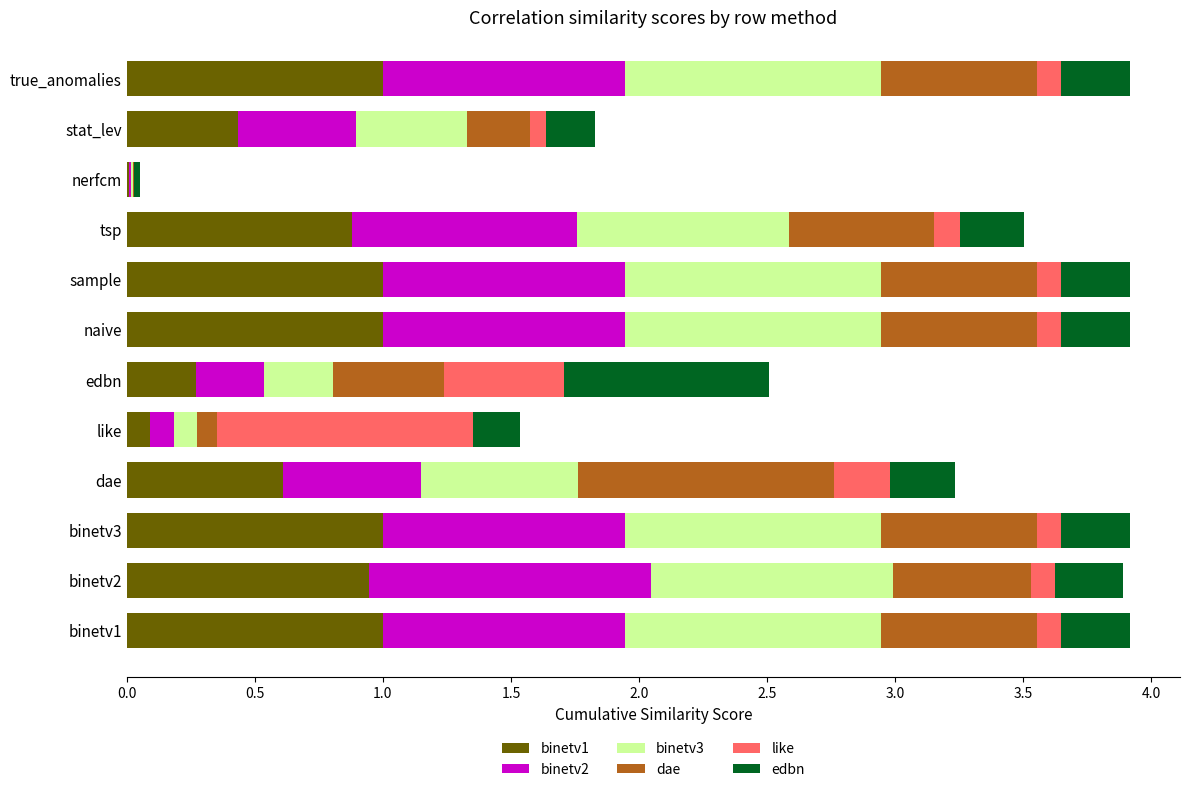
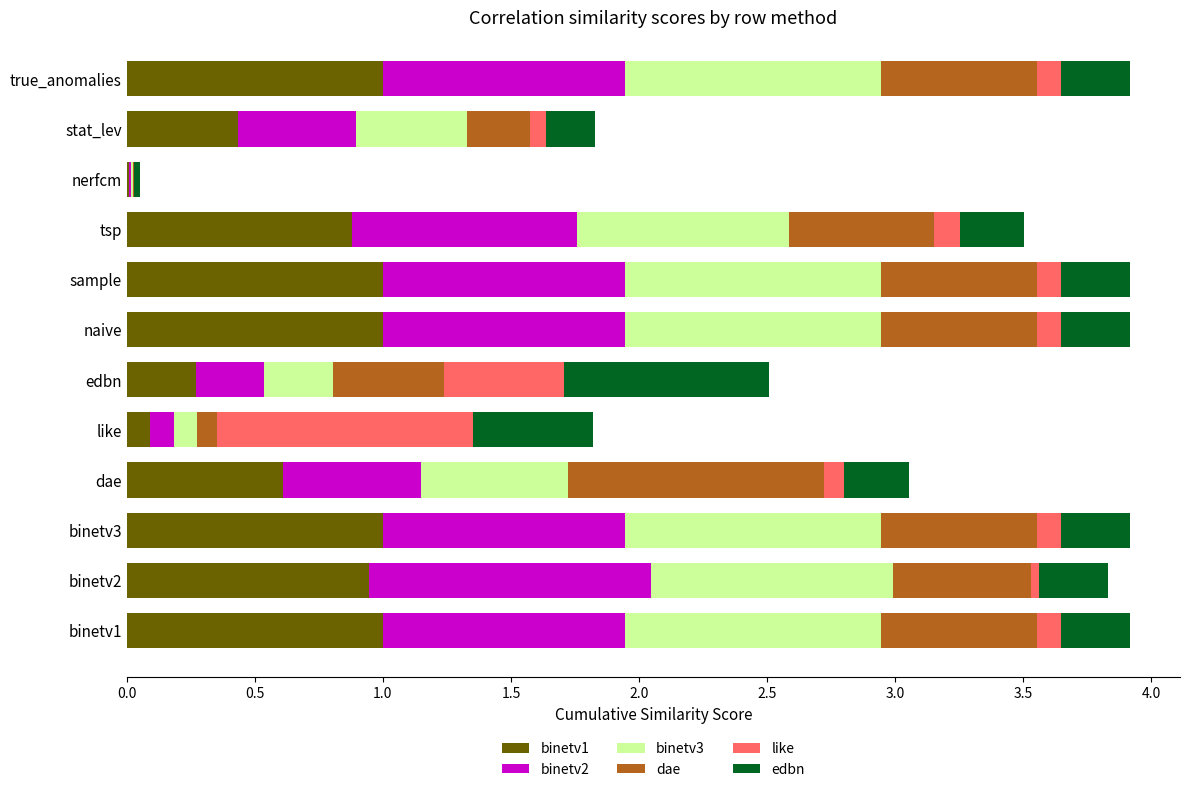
  {
    "binetv1": {
      "true_anomalies": 1.00,
      "stat_lev": 0.44,
      "tsp": 0.88,
      "sample": 1.00,
      "naive": 1.00,
      "edbn": 0.27,
      "like": 0.09,
      "dae": 0.61,
      "binetv3": 1.00,
      "binetv2": 0.95,
      "binetv1": 1.00
    },
    "binetv2": {
      "true_anomalies": 0.95,
      "stat_lev": 0.46,
      "tsp": 0.88,
      "sample": 0.95,
      "naive": 0.95,
      "edbn": 0.27,
      "like": 0.09,
      "dae": 0.54,
      "binetv3": 0.95,
      "binetv2": 1.10,
      "binetv1": 0.95
    },
    "binetv3": {
      "true_anomalies": 1.00,
      "stat_lev": 0.44,
      "tsp": 0.83,
      "sample": 1.00,
      "naive": 1.00,
      "edbn": 0.27,
      "like": 0.09,
-     "dae": 0.61,
+     "dae": 0.57,
      "binetv3": 1.00,
      "binetv2": 0.95,
      "binetv1": 1.00
    },
    "dae": {
      "true_anomalies": 0.61,
      "stat_lev": 0.24,
      "tsp": 0.57,
      "sample": 0.61,
      "naive": 0.61,
      "edbn": 0.43,
      "like": 0.08,
      "dae": 1.00,
      "binetv3": 0.61,
      "binetv2": 0.54,
      "binetv1": 0.61
    },
    "like": {
      "true_anomalies": 0.09,
      "stat_lev": 0.06,
      "tsp": 0.10,
      "sample": 0.09,
      "naive": 0.09,
      "edbn": 0.47,
      "like": 1.00,
-     "dae": 0.22,
+     "dae": 0.08,
      "binetv3": 0.09,
-     "binetv2": 0.09,
+     "binetv2": 0.03,
      "binetv1": 0.09
    },
    "edbn": {
      "true_anomalies": 0.27,
      "stat_lev": 0.19,
      "nerfcm": 0.02,
      "tsp": 0.25,
      "sample": 0.27,
      "naive": 0.27,
      "edbn": 0.80,
-     "like": 0.18,
+     "like": 0.47,
      "dae": 0.25,
      "binetv3": 0.27,
      "binetv2": 0.27,
      "binetv1": 0.27
    }
  }
